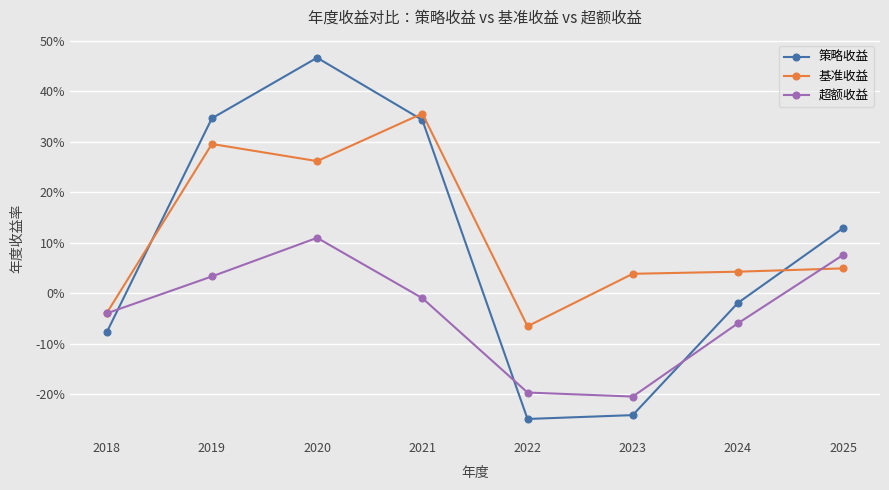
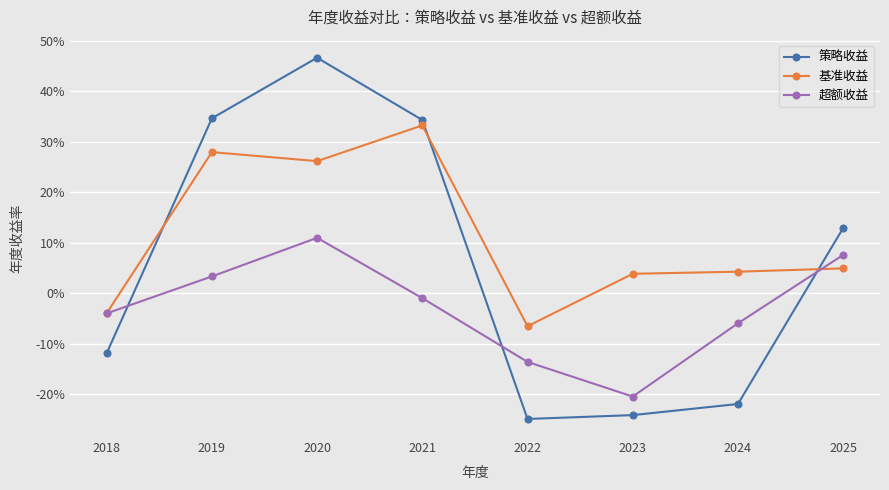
  {
    "策略收益": {
-     "2018": "-8%",
+     "2018": "-12%",
      "2019": "35%",
      "2020": "47%",
      "2021": "34%",
      "2022": "-25%",
      "2023": "-24%",
-     "2024": "-2%",
+     "2024": "-22%",
      "2025": "13%"
    },
    "基准收益": {
-     "2019": "30%",
+     "2019": "28%",
      "2020": "26%",
-     "2021": "36%",
+     "2021": "33%",
      "2022": "-7%",
      "2023": "4%",
      "2024": "4%",
      "2025": "5%"
    },
    "超额收益": {
      "2019": "3%",
      "2020": "11%",
      "2021": "-1%",
-     "2022": "-20%",
+     "2022": "-14%",
      "2023": "-20%",
      "2024": "-6%",
      "2025": "8%"
    }
  }
